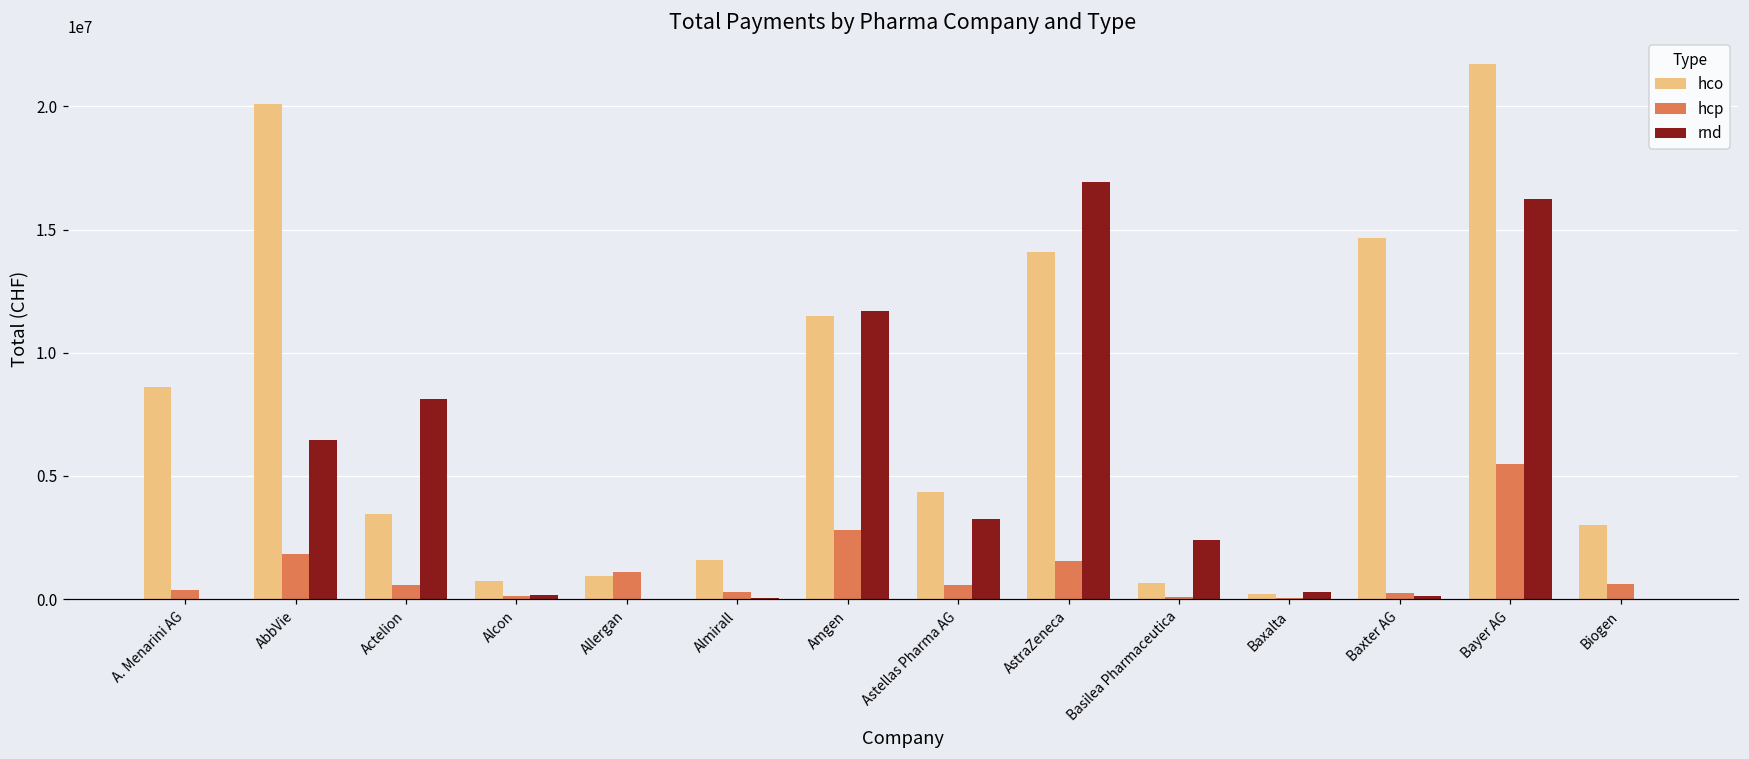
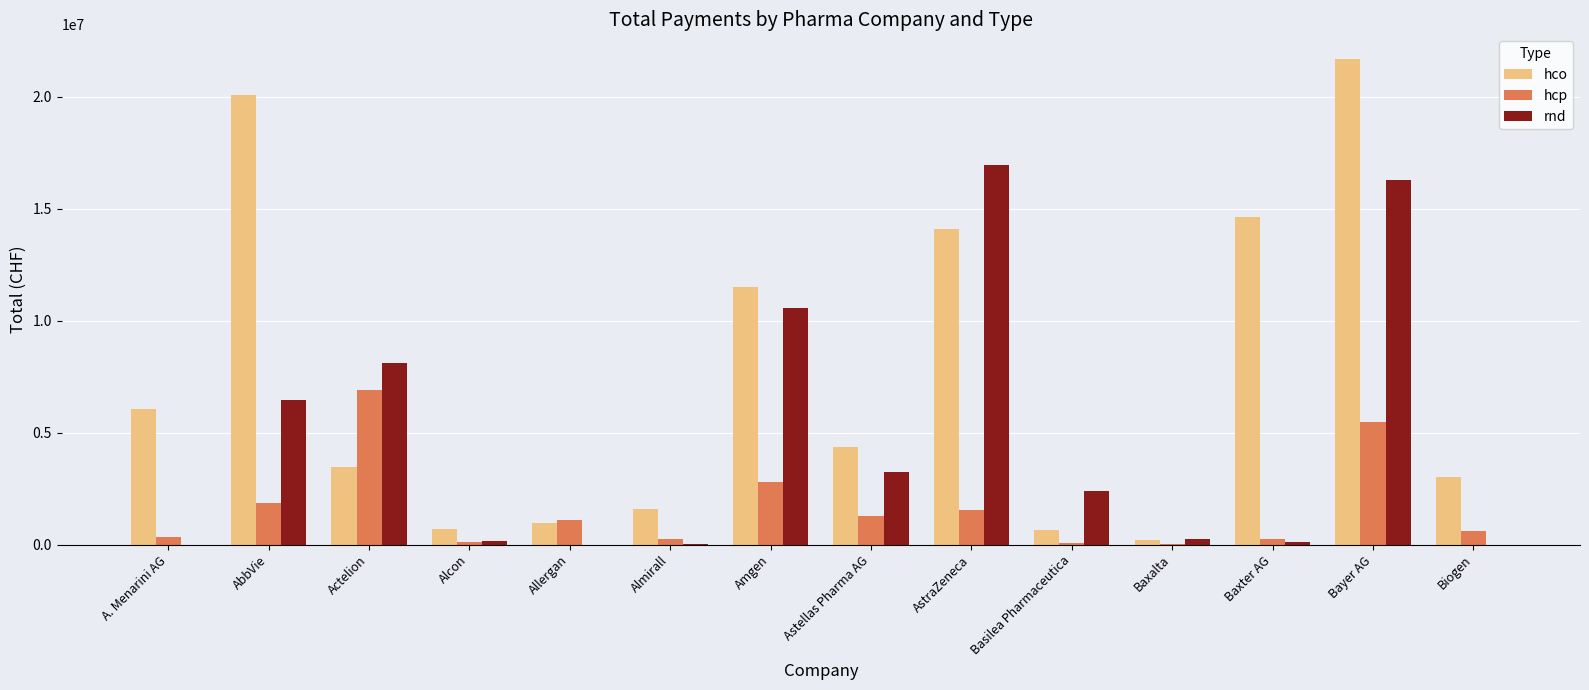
  {
    "hco": {
-     "A. Menarini AG": 8600000,
+     "A. Menarini AG": 6100000,
      "AbbVie": 20100000,
      "Actelion": 3400000,
      "Alcon": 700000,
      "Allergan": 900000,
      "Almirall": 1600000,
      "Amgen": 11500000,
      "Astellas Pharma AG": 4300000,
      "AstraZeneca": 14100000,
      "Basilea Pharmaceutica": 700000,
      "Baxalta": 200000,
      "Baxter AG": 14600000,
      "Bayer AG": 21700000,
      "Biogen": 3000000
    },
    "hcp": {
      "A. Menarini AG": 400000,
      "AbbVie": 1800000,
-     "Actelion": 600000,
+     "Actelion": 6900000,
      "Allergan": 1100000,
      "Almirall": 300000,
      "Amgen": 2800000,
-     "Astellas Pharma AG": 600000,
+     "Astellas Pharma AG": 1300000,
      "AstraZeneca": 1500000,
      "Baxter AG": 200000,
      "Bayer AG": 5500000,
      "Biogen": 600000
    },
    "rnd": {
      "A. Menarini AG": 0,
      "AbbVie": 6500000,
      "Actelion": 8100000,
      "Alcon": 100000,
      "Allergan": 0,
-     "Amgen": 11700000,
+     "Amgen": 10600000,
      "Astellas Pharma AG": 3200000,
      "AstraZeneca": 17000000,
      "Basilea Pharmaceutica": 2400000,
      "Baxalta": 300000,
      "Baxter AG": 100000,
      "Bayer AG": 16300000,
      "Biogen": 0
    }
  }
